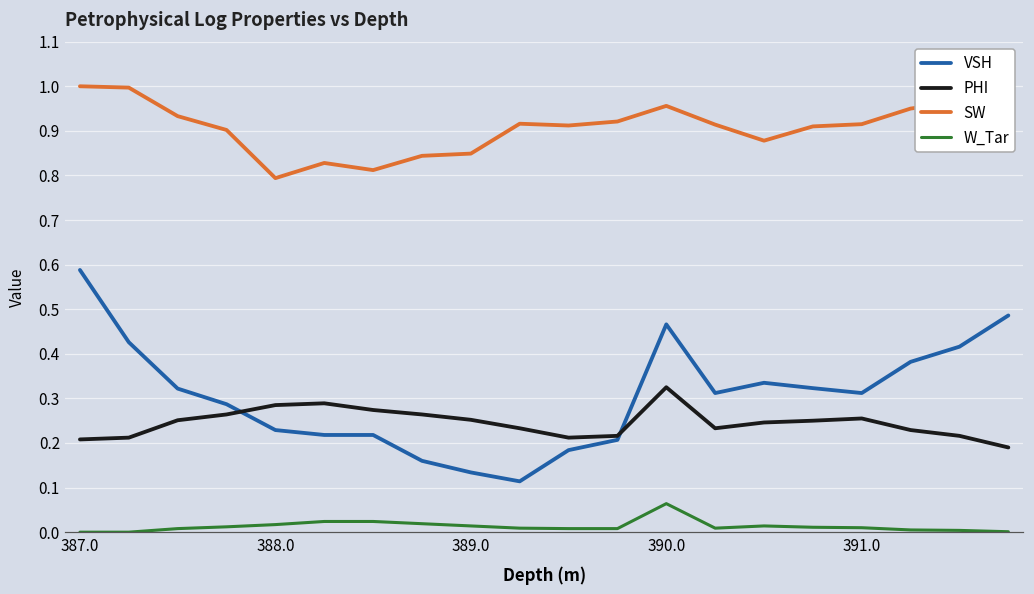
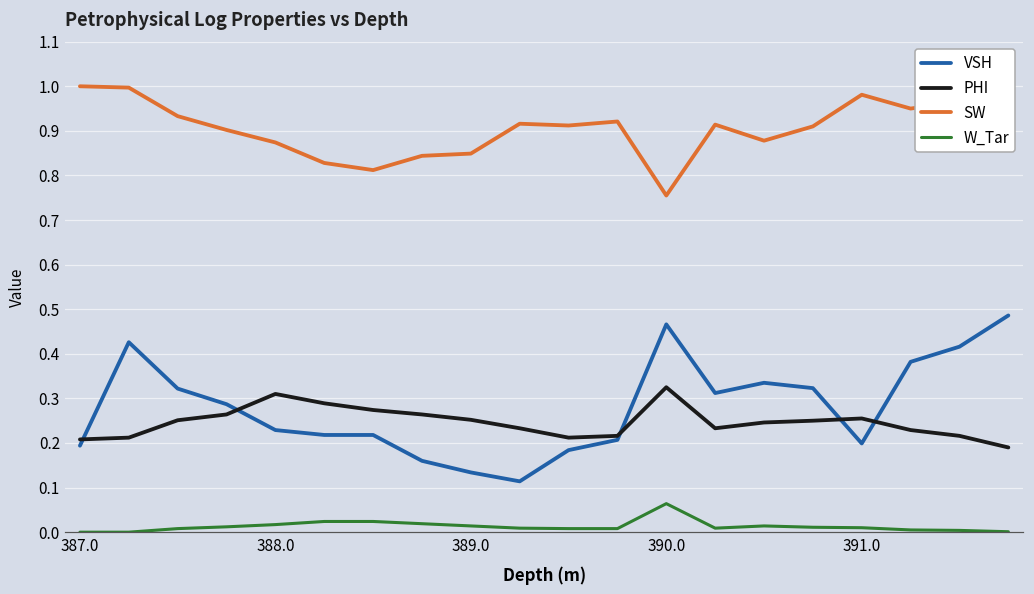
  {
    "VSH": {
-     "387.0": 0.59,
+     "387.0": 0.19,
      "388.0": 0.23,
      "389.0": 0.13,
      "390.0": 0.47,
-     "391.0": 0.31
+     "391.0": 0.20
    },
    "PHI": {
      "387.0": 0.21,
-     "388.0": 0.29,
+     "388.0": 0.31,
      "389.0": 0.25,
      "390.0": 0.33,
      "391.0": 0.26
    },
    "SW": {
      "387.0": 1.00,
-     "388.0": 0.79,
+     "388.0": 0.87,
      "389.0": 0.85,
-     "390.0": 0.96,
-     "391.0": 0.92
+     "390.0": 0.76,
+     "391.0": 0.98
    },
    "W_Tar": {
      "387.0": 0.00,
      "388.0": 0.02,
      "389.0": 0.01,
      "390.0": 0.06,
      "391.0": 0.01
    }
  }
